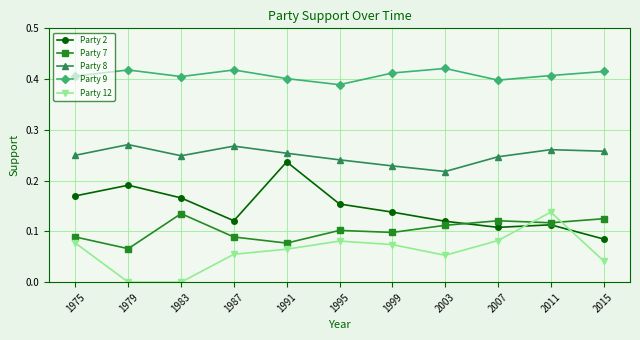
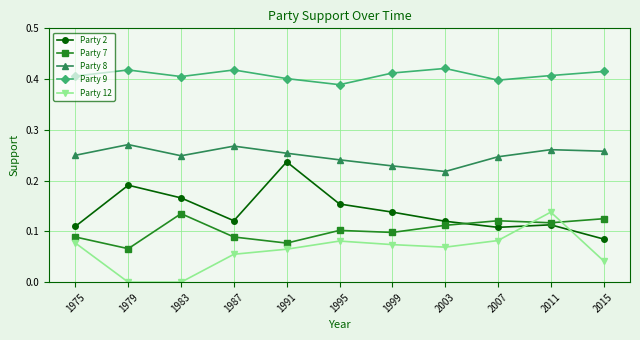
  {
    "Party 2": {
-     "1975": 0.17,
+     "1975": 0.11,
      "1979": 0.19,
      "1983": 0.17,
      "1987": 0.12,
      "1991": 0.24,
      "1995": 0.15,
      "1999": 0.14,
      "2003": 0.12,
      "2007": 0.11,
      "2015": 0.09
    },
    "Party 12": {
      "1975": 0.08,
      "1979": 0.00,
      "1983": 0.00,
      "1987": 0.06,
      "1991": 0.07,
      "1995": 0.08,
      "1999": 0.07,
-     "2003": 0.05,
+     "2003": 0.07,
      "2007": 0.08,
      "2011": 0.14,
      "2015": 0.04
    }
  }
